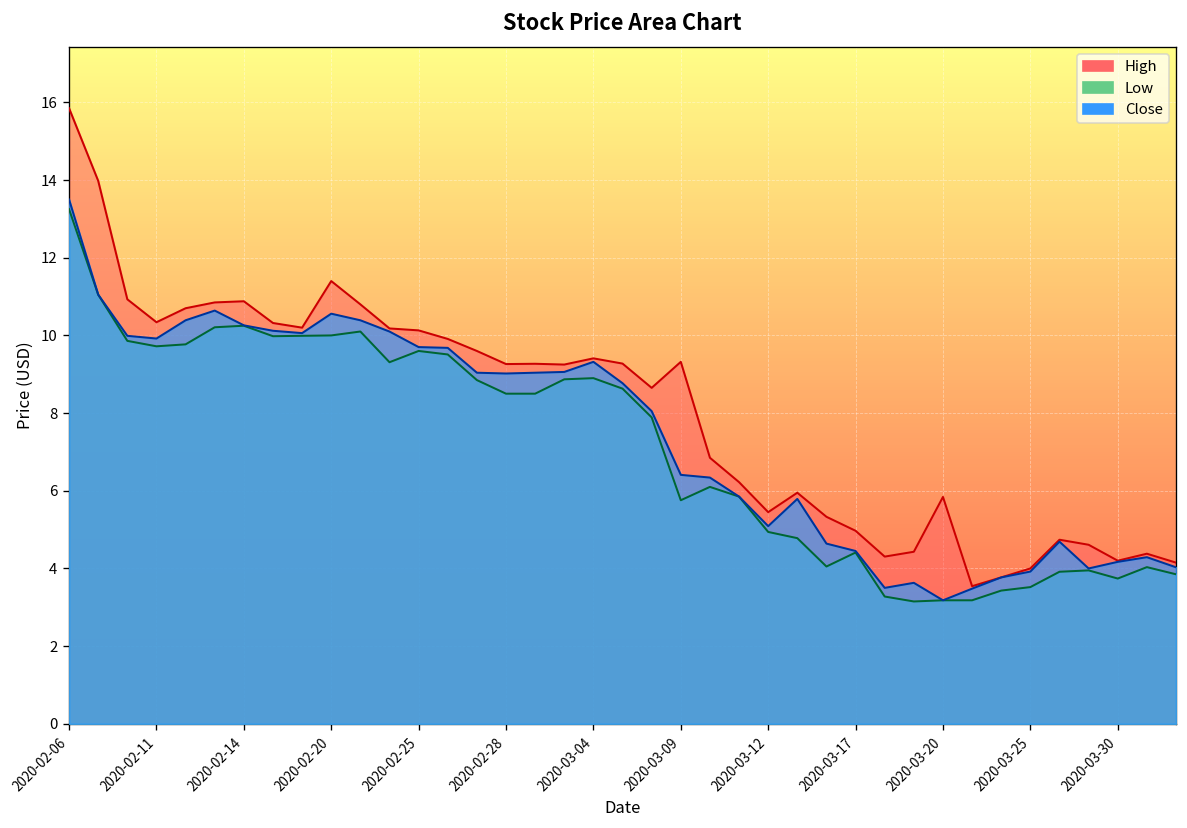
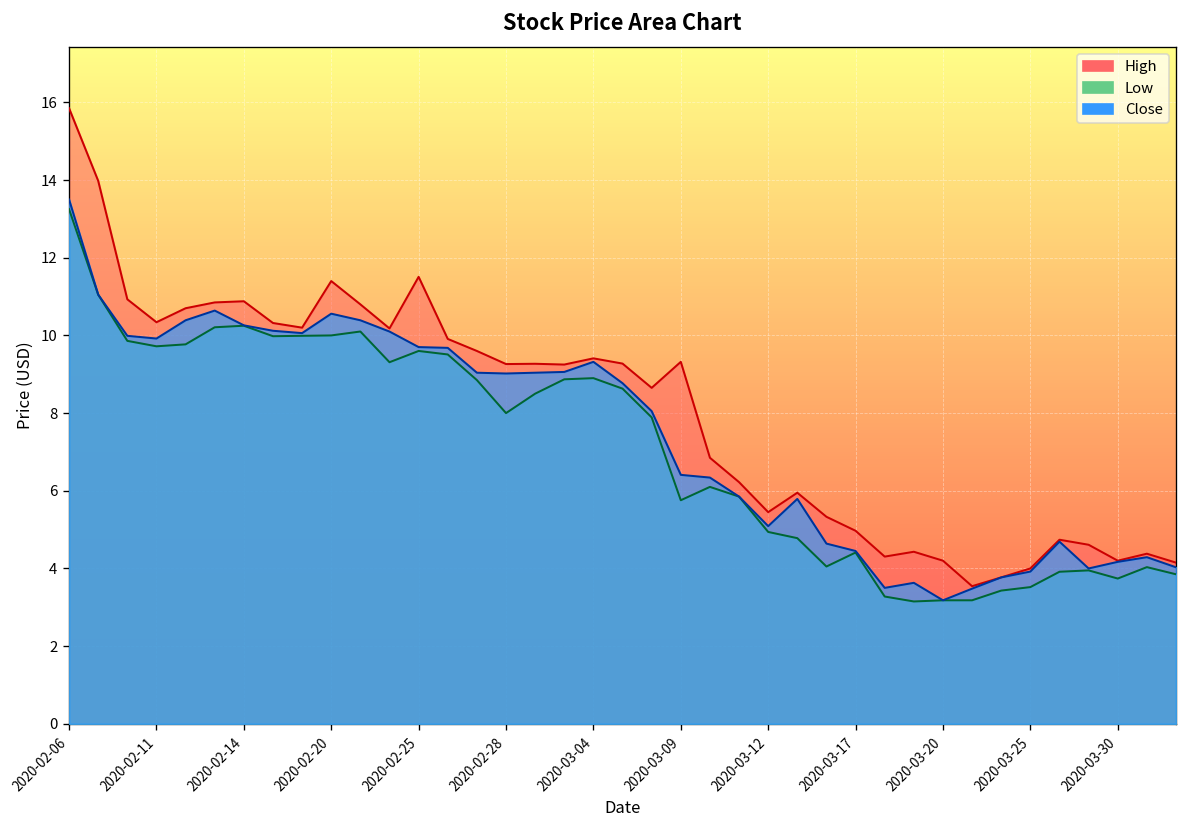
  {
    "High": {
      "2020-02-06": 15.9,
      "2020-02-11": 10.3,
      "2020-02-14": 10.9,
      "2020-02-20": 11.4,
-     "2020-02-25": 10.1,
+     "2020-02-25": 11.5,
      "2020-02-28": 9.3,
      "2020-03-04": 9.4,
      "2020-03-09": 9.3,
      "2020-03-12": 5.4,
      "2020-03-17": 5.0,
-     "2020-03-20": 5.8,
+     "2020-03-20": 4.2,
      "2020-03-25": 4.0
    },
    "Low": {
      "2020-02-06": 13.3,
      "2020-02-11": 9.7,
      "2020-02-20": 10.0,
      "2020-02-25": 9.6,
-     "2020-02-28": 8.5,
+     "2020-02-28": 8.0,
      "2020-03-04": 8.9,
      "2020-03-09": 5.8,
      "2020-03-12": 4.9,
      "2020-03-25": 3.5,
      "2020-03-30": 3.7
    },
    "Close": {
      "2020-02-06": 13.5,
      "2020-02-11": 9.9,
      "2020-02-20": 10.6,
      "2020-02-25": 9.7,
      "2020-02-28": 9.0,
      "2020-03-04": 9.3,
      "2020-03-09": 6.4,
      "2020-03-12": 5.1,
      "2020-03-25": 3.9
    }
  }
